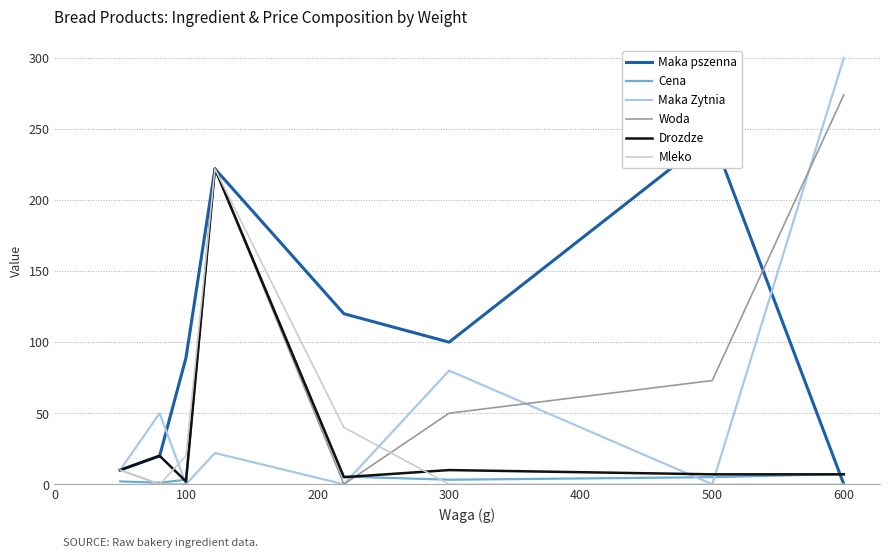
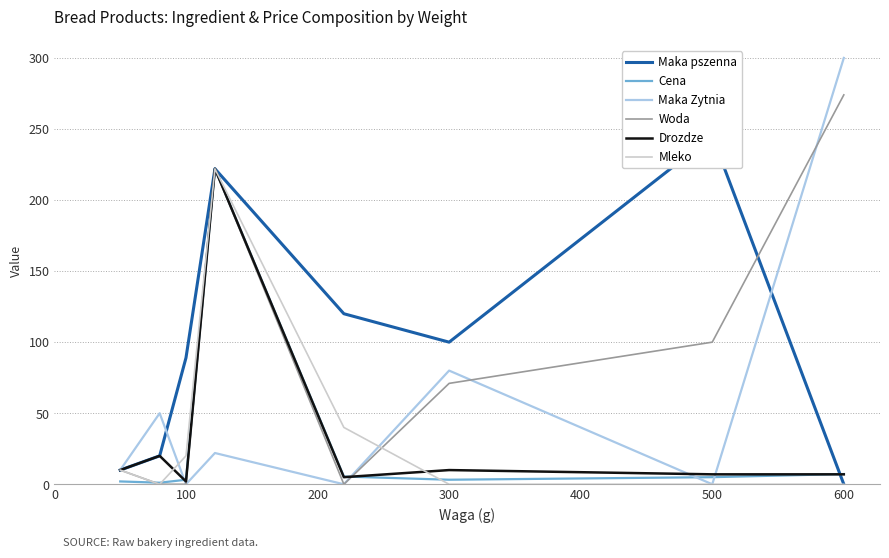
  {
    "Maka pszenna": {
      "100": 89,
      "300": 100
    },
    "Cena": {
      "300": 3,
      "500": 5
    },
    "Woda": {
-     "300": 50,
-     "500": 73,
+     "300": 71,
+     "500": 100,
      "600": 274
    },
    "Drozdze": {
      "300": 10,
      "500": 7
    }
  }
